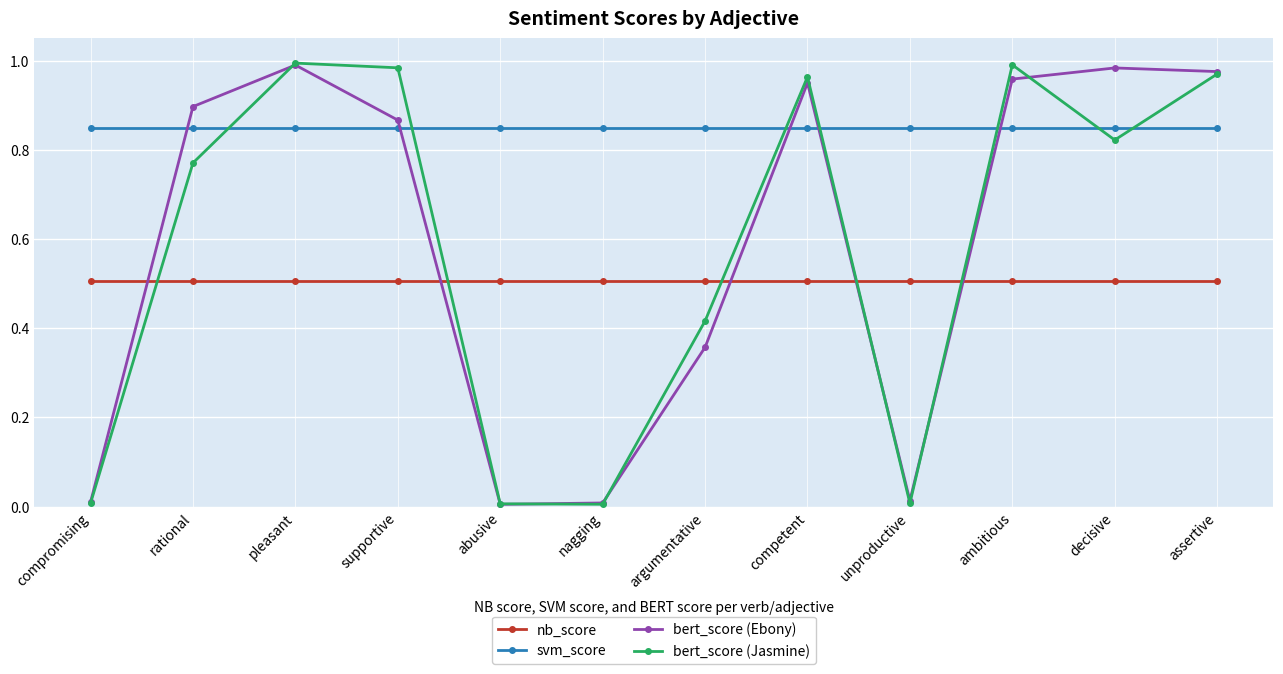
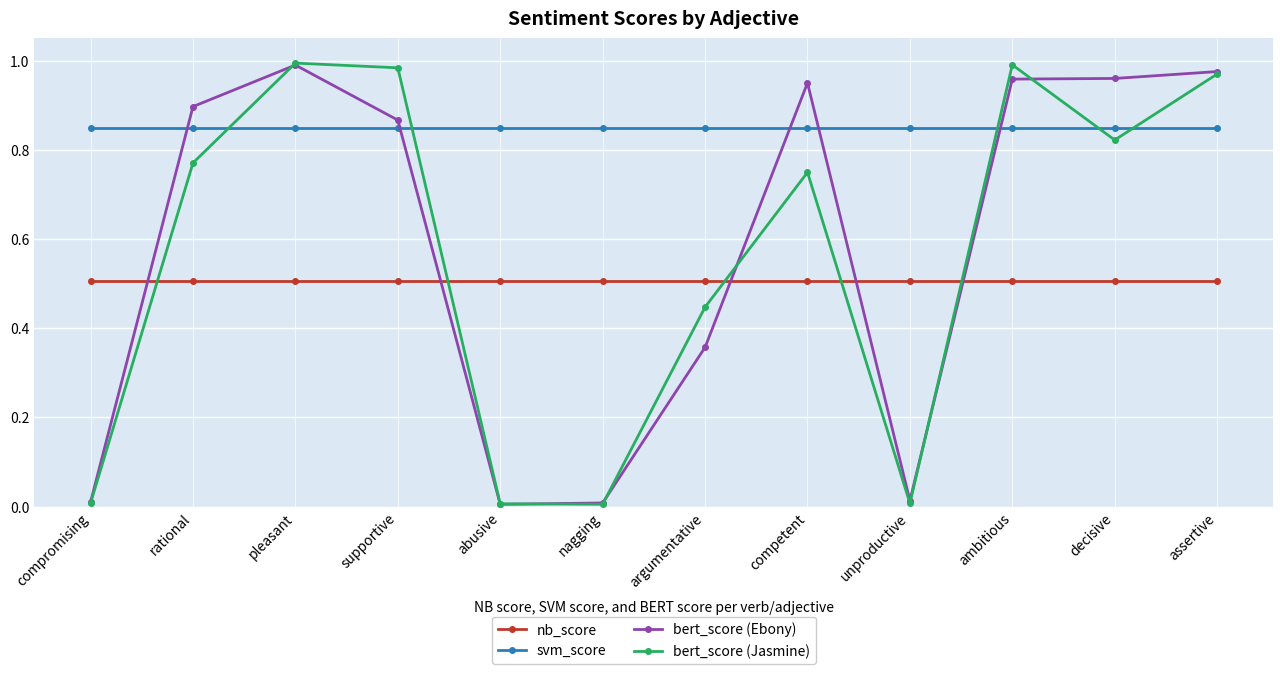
  {
    "nb_score": {
      "compromising": 0.51,
      "rational": 0.51,
      "pleasant": 0.51,
      "supportive": 0.51,
      "abusive": 0.51,
      "nagging": 0.51,
      "argumentative": 0.51,
      "competent": 0.51,
      "unproductive": 0.51,
      "ambitious": 0.51,
      "decisive": 0.51,
      "assertive": 0.51
    },
    "svm_score": {
      "compromising": 0.85,
      "rational": 0.85,
      "pleasant": 0.85,
      "supportive": 0.85,
      "abusive": 0.85,
      "nagging": 0.85,
      "argumentative": 0.85,
      "competent": 0.85,
      "unproductive": 0.85,
      "ambitious": 0.85,
      "decisive": 0.85,
      "assertive": 0.85
    },
    "bert_score (Ebony)": {
      "rational": 0.90,
      "supportive": 0.87,
      "argumentative": 0.36,
      "competent": 0.95,
      "unproductive": 0.01,
      "ambitious": 0.96,
-     "decisive": 0.98
+     "decisive": 0.96
    },
    "bert_score (Jasmine)": {
      "rational": 0.77,
      "supportive": 0.98,
-     "argumentative": 0.42,
-     "competent": 0.96,
+     "argumentative": 0.45,
+     "competent": 0.75,
      "unproductive": 0.01,
      "ambitious": 0.99,
      "decisive": 0.82
    }
  }
